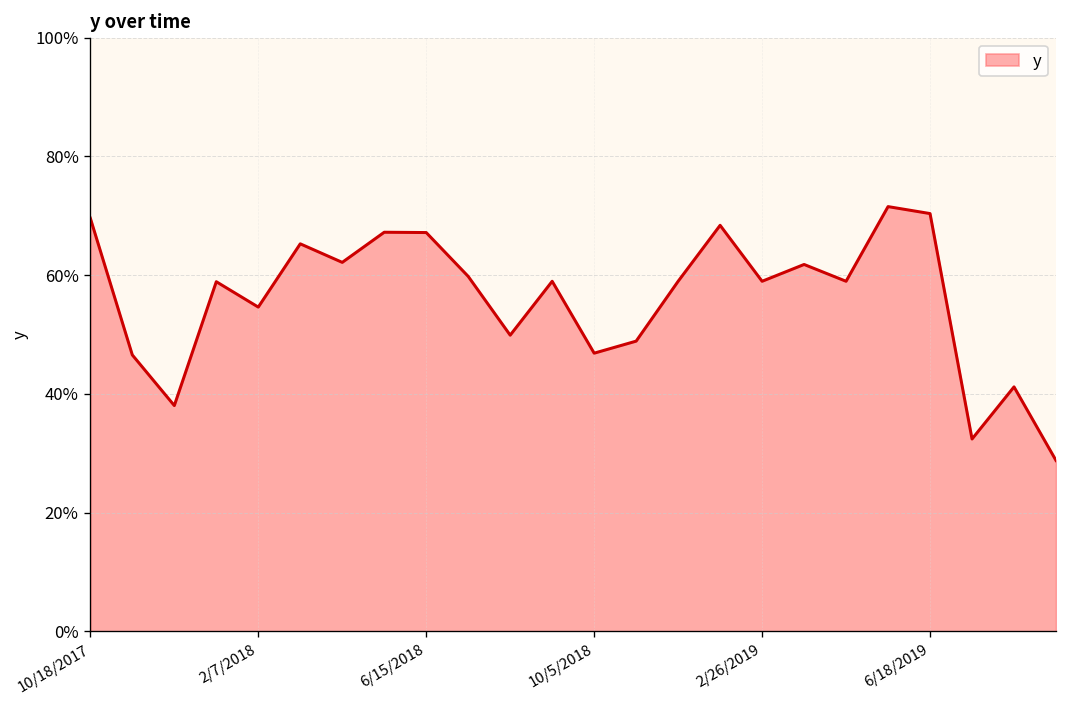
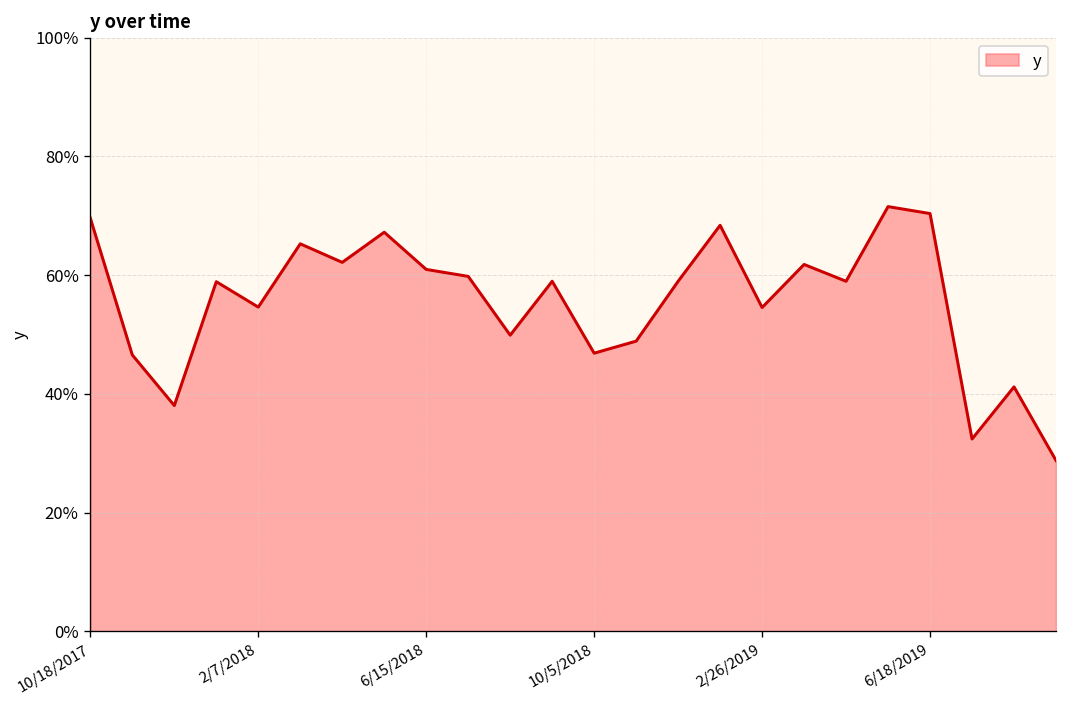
  {
    "10/18/2017": "70%",
    "2/7/2018": "55%",
-   "6/15/2018": "67%",
+   "6/15/2018": "61%",
    "10/5/2018": "47%",
-   "2/26/2019": "59%",
+   "2/26/2019": "55%",
    "6/18/2019": "70%"
  }
